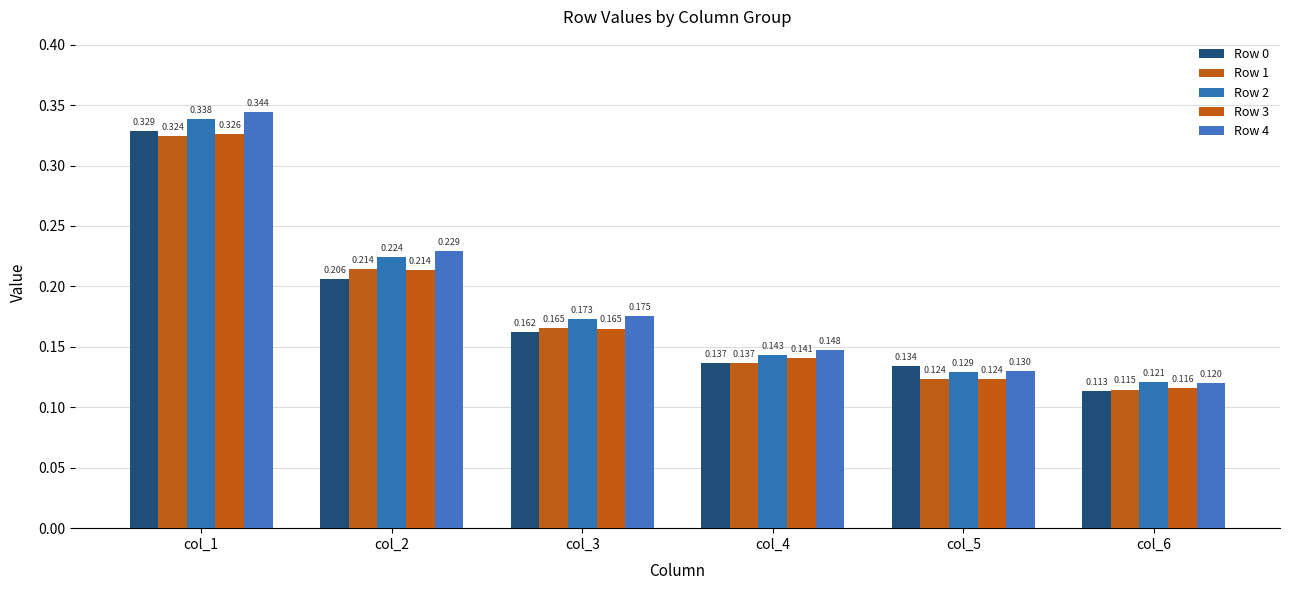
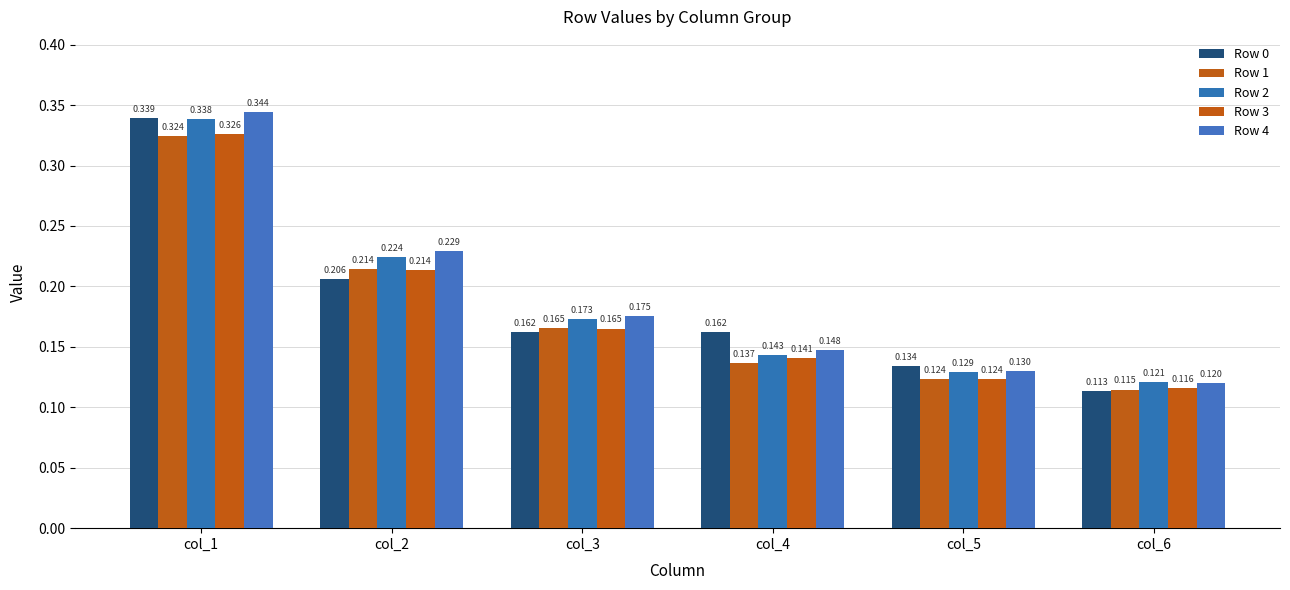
  {
    "Row 0": {
-     "col_1": 0.329,
+     "col_1": 0.339,
      "col_2": 0.206,
      "col_3": 0.162,
-     "col_4": 0.137,
+     "col_4": 0.162,
      "col_5": 0.134,
      "col_6": 0.113
    }
  }
